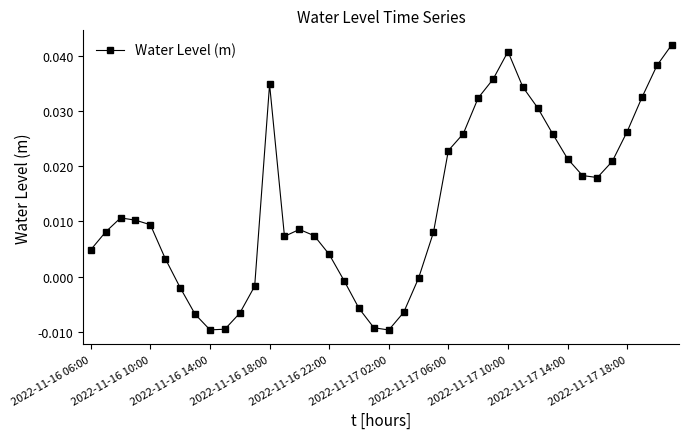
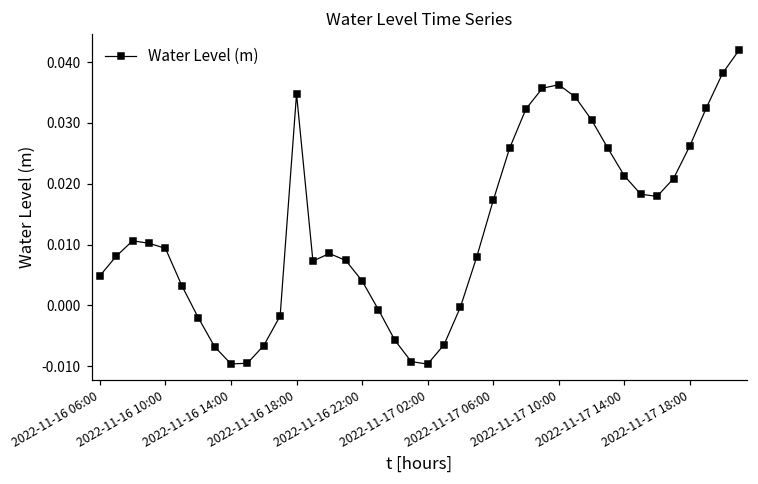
  {
    "2022-11-16 06:00": 0.005,
    "2022-11-16 10:00": 0.009,
    "2022-11-16 14:00": -0.010,
    "2022-11-16 18:00": 0.035,
    "2022-11-16 22:00": 0.004,
    "2022-11-17 02:00": -0.010,
-   "2022-11-17 06:00": 0.023,
-   "2022-11-17 10:00": 0.041,
+   "2022-11-17 06:00": 0.017,
+   "2022-11-17 10:00": 0.036,
    "2022-11-17 14:00": 0.021,
    "2022-11-17 18:00": 0.026
  }
